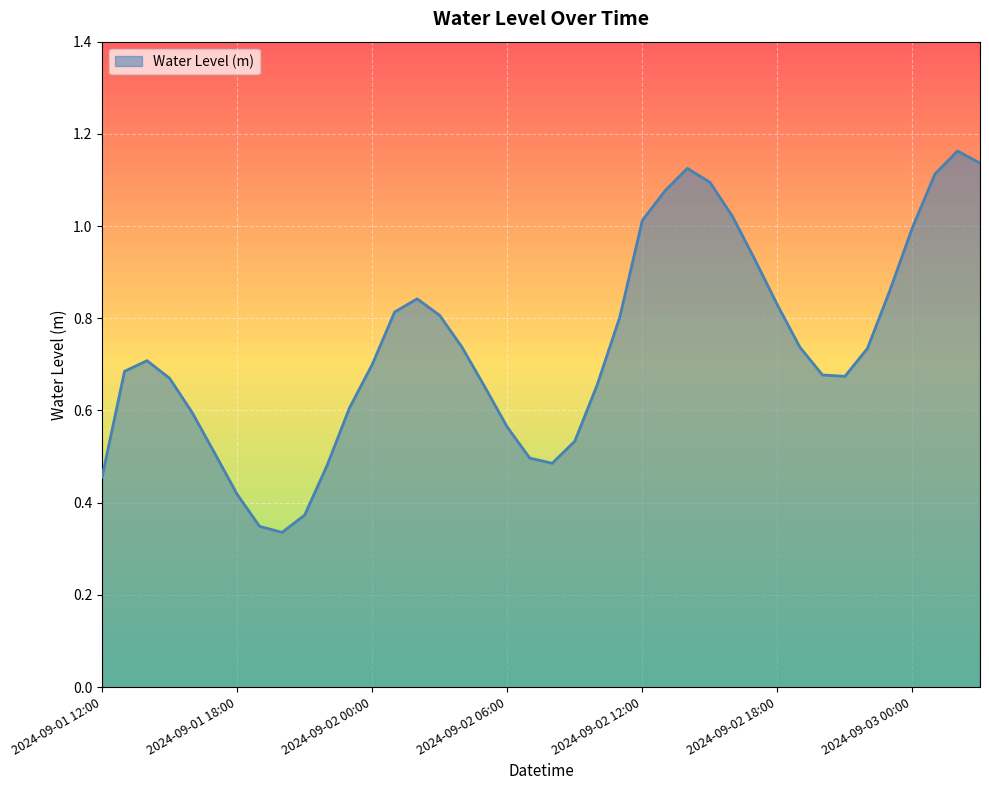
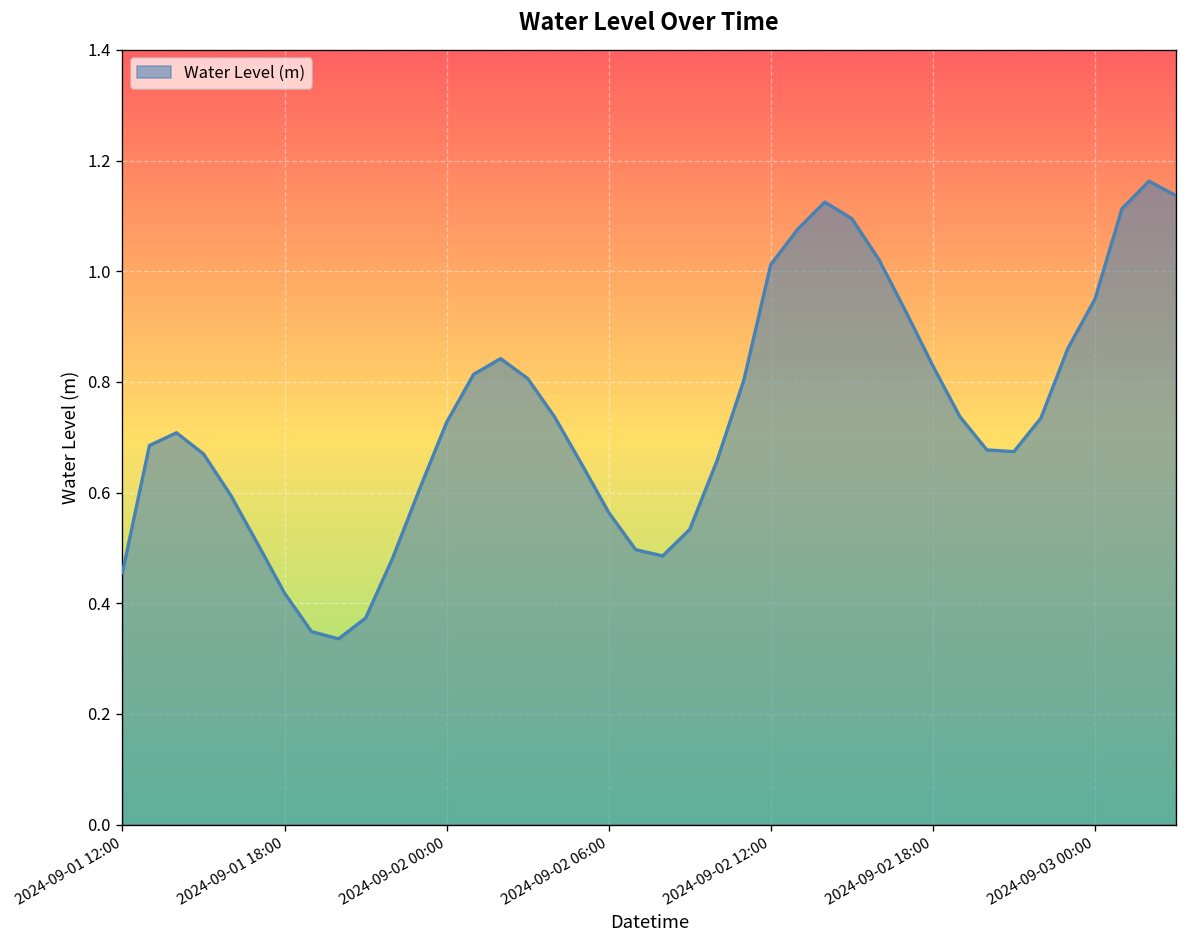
  {
    "2024-09-01 12:00": 0.46,
    "2024-09-01 18:00": 0.42,
-   "2024-09-02 00:00": 0.70,
+   "2024-09-02 00:00": 0.73,
    "2024-09-02 06:00": 0.56,
    "2024-09-02 12:00": 1.01,
    "2024-09-02 18:00": 0.83,
-   "2024-09-03 00:00": 1.00
+   "2024-09-03 00:00": 0.95
  }
